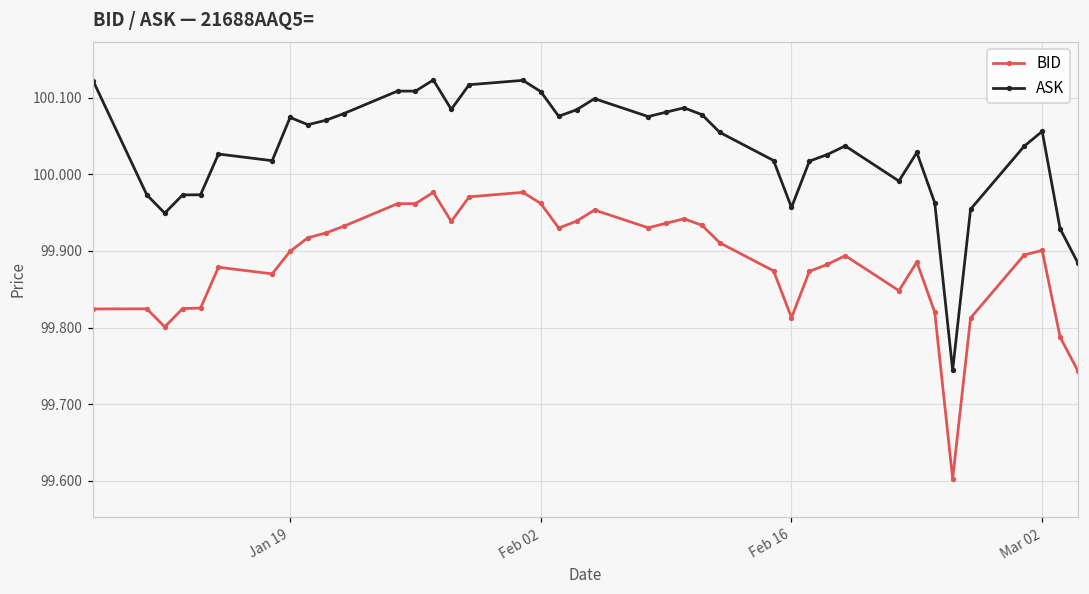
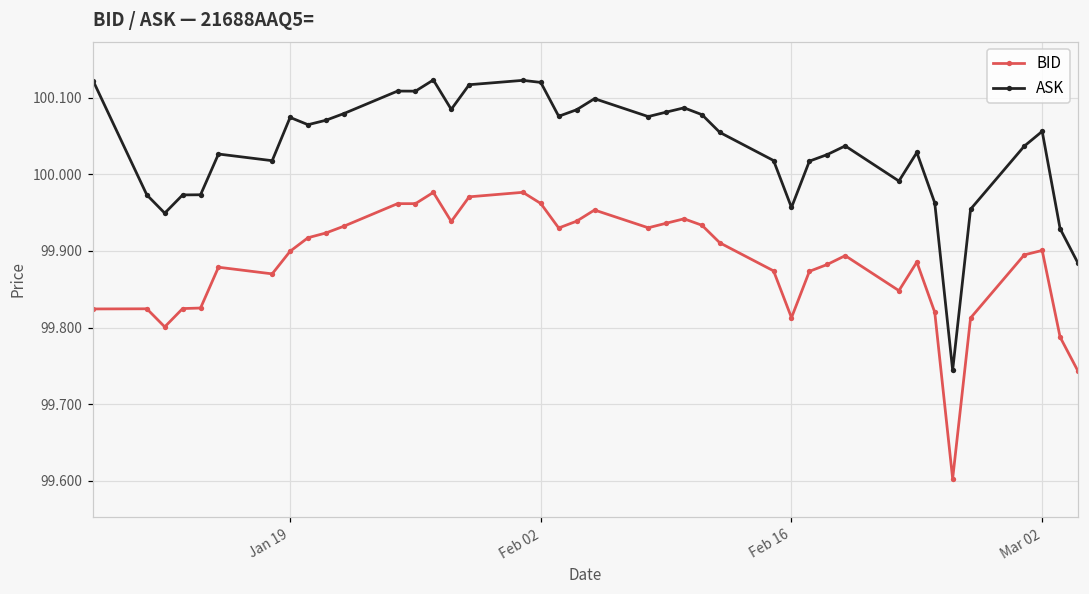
  {
    "BID": {
      "Jan 19": 99.90,
      "Feb 02": 99.96,
      "Feb 16": 99.81,
      "Mar 02": 99.90
    },
    "ASK": {
      "Jan 19": 100.07,
-     "Feb 02": 100.11,
+     "Feb 02": 100.12,
      "Feb 16": 99.96,
      "Mar 02": 100.06
    }
  }
